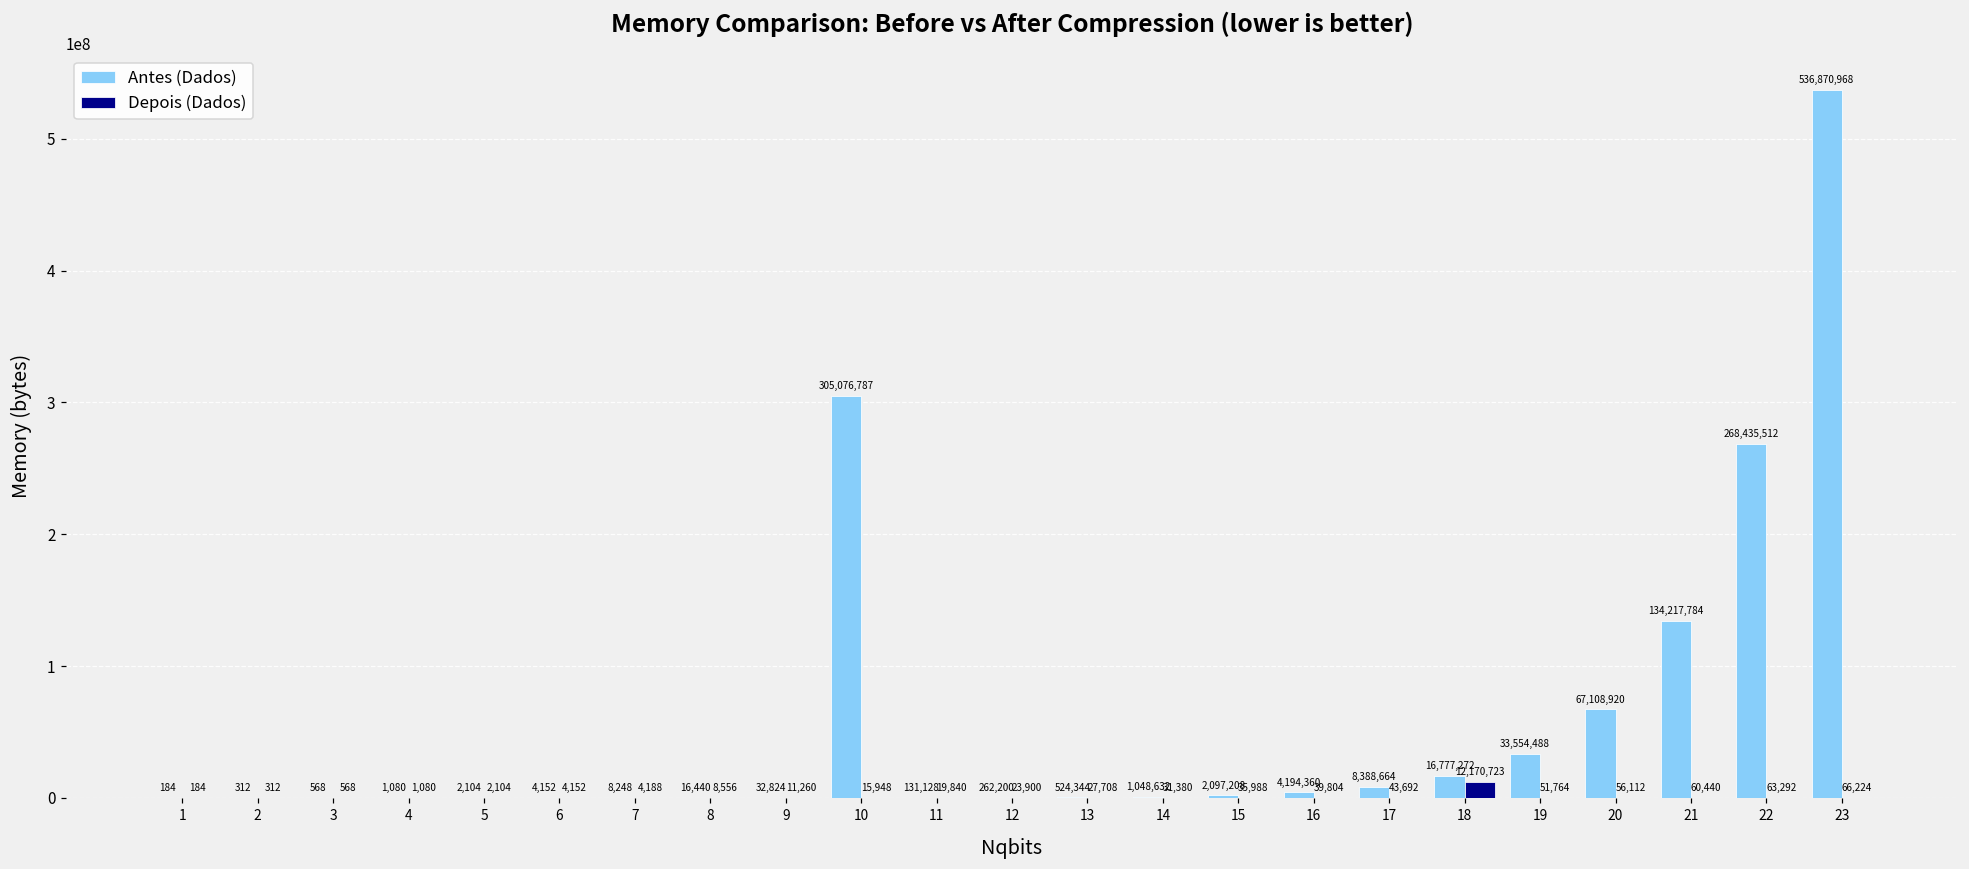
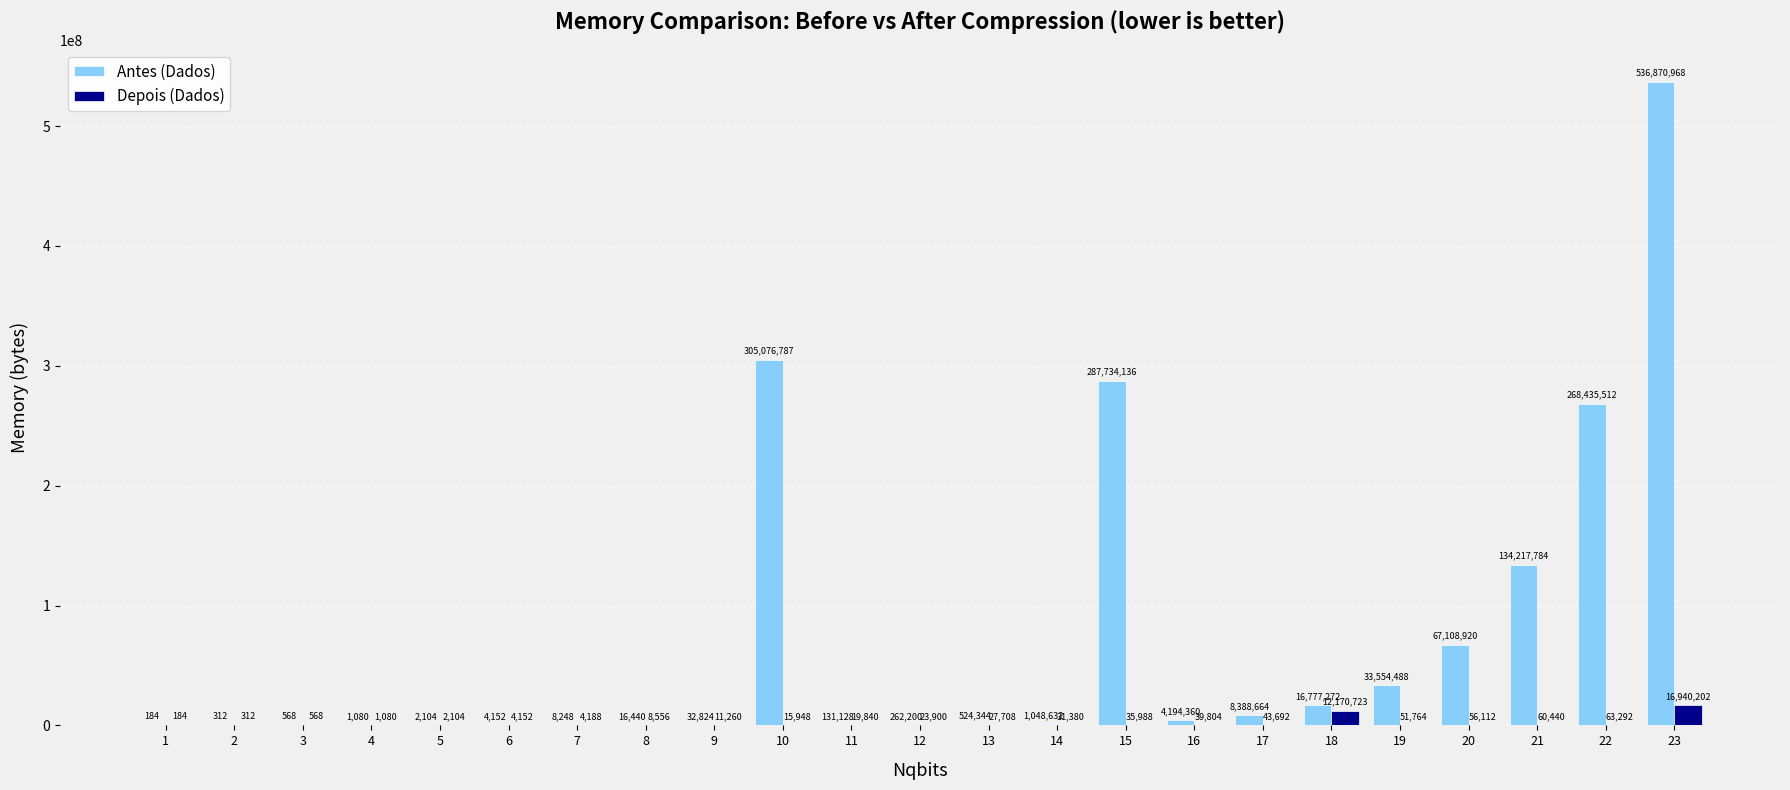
  {
    "Antes (Dados)": {
      "1": "184",
      "2": "312",
      "3": "568",
      "4": "1,080",
      "5": "2,104",
      "6": "4,152",
      "7": "8,248",
      "8": "16,440",
      "9": "32,824",
      "10": "305,076,787",
      "11": "131,128",
      "12": "262,200",
      "13": "524,344",
      "14": "1,048,632",
-     "15": "2,097,208",
+     "15": "287,734,136",
      "16": "4,194,360",
      "17": "8,388,664",
      "19": "33,554,488",
      "20": "67,108,920",
      "21": "134,217,784",
      "22": "268,435,512",
      "23": "536,870,968"
    },
    "Depois (Dados)": {
      "1": "184",
      "2": "312",
      "3": "568",
      "4": "1,080",
      "5": "2,104",
      "6": "4,152",
      "7": "4,188",
      "8": "8,556",
      "9": "11,260",
      "10": "15,948",
      "11": "19,840",
      "12": "23,900",
      "13": "27,708",
      "15": "35,988",
      "16": "39,804",
      "17": "43,692",
      "19": "51,764",
      "20": "56,112",
      "21": "60,440",
      "22": "63,292",
-     "23": "66,224"
+     "23": "16,940,202"
    }
  }
